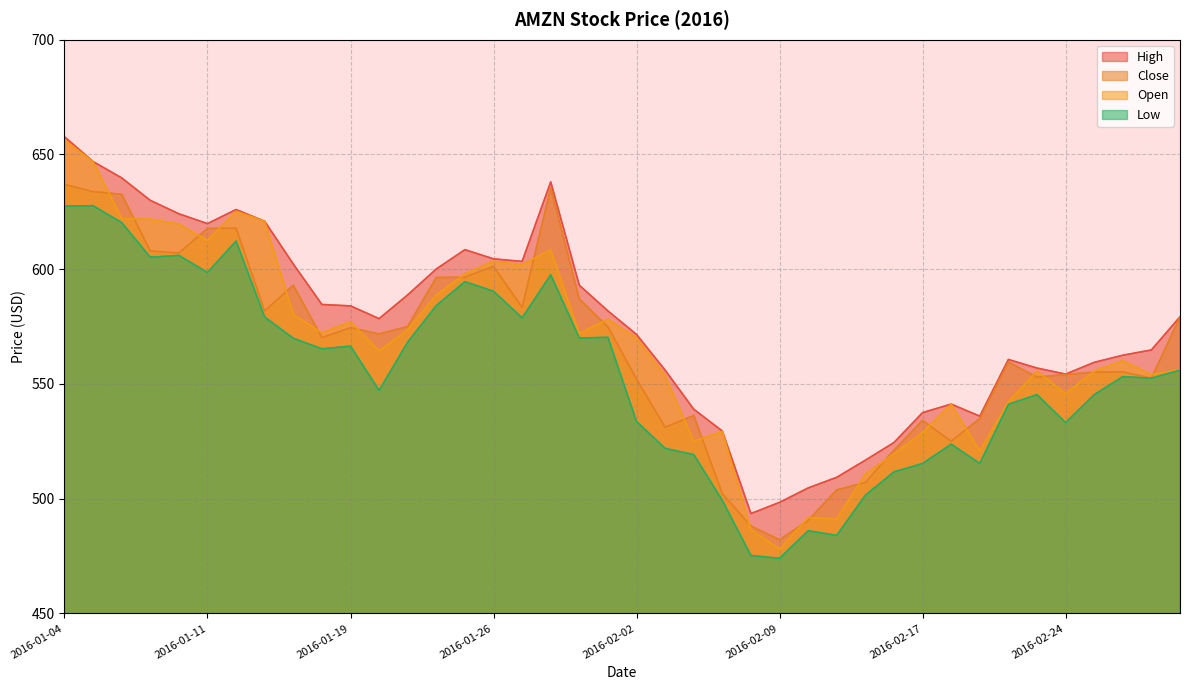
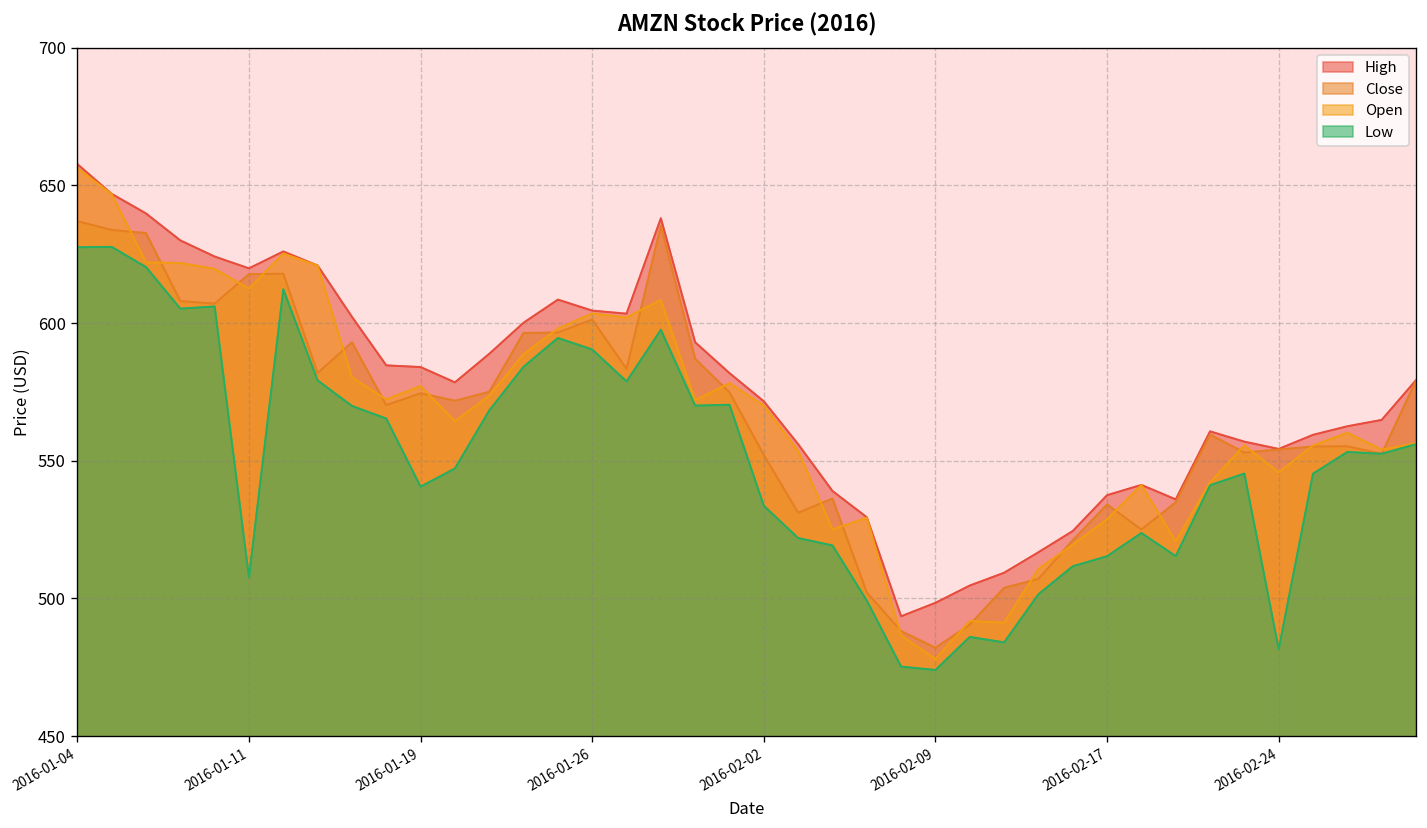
  {
    "Low": {
      "2016-01-04": 628,
-     "2016-01-11": 599,
-     "2016-01-19": 566,
+     "2016-01-11": 508,
+     "2016-01-19": 541,
      "2016-01-26": 590,
      "2016-02-02": 534,
      "2016-02-09": 474,
      "2016-02-17": 515,
-     "2016-02-24": 533
+     "2016-02-24": 482
    }
  }
